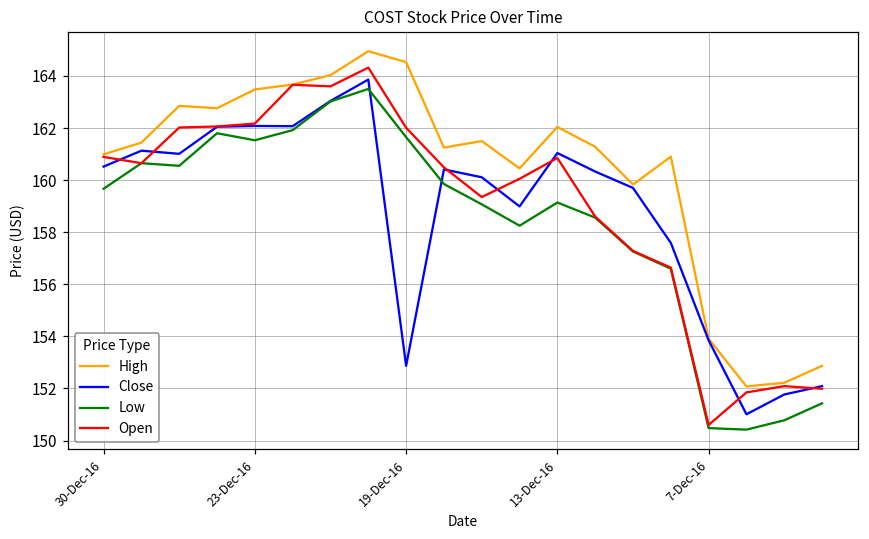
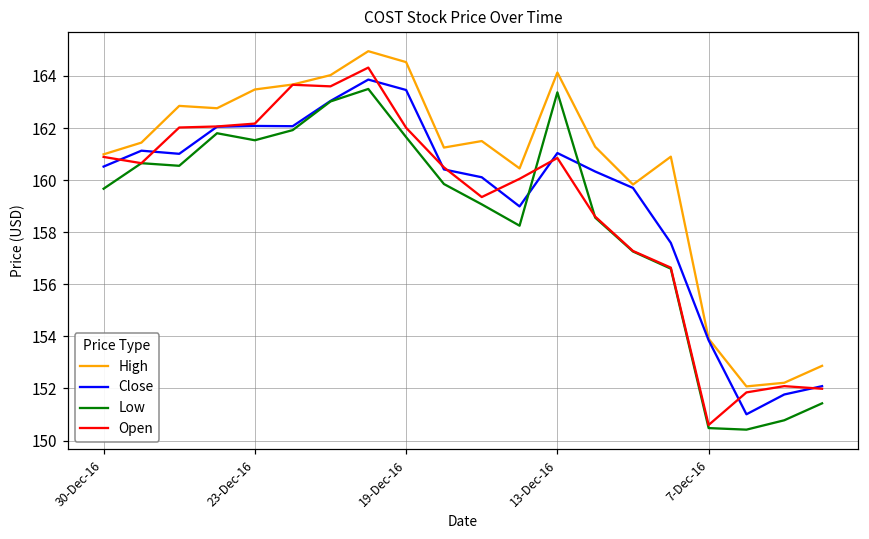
  {
    "High": {
      "23-Dec-16": 163.5,
      "19-Dec-16": 164.5,
-     "13-Dec-16": 162.0
+     "13-Dec-16": 164.1
    },
    "Close": {
      "30-Dec-16": 160.5,
-     "19-Dec-16": 152.9,
+     "19-Dec-16": 163.5,
      "13-Dec-16": 161.0
    },
    "Low": {
      "30-Dec-16": 159.7,
      "23-Dec-16": 161.5,
      "19-Dec-16": 161.7,
-     "13-Dec-16": 159.1,
+     "13-Dec-16": 163.4,
      "7-Dec-16": 150.5
    },
    "Open": {
      "19-Dec-16": 162.0,
      "13-Dec-16": 160.9,
      "7-Dec-16": 150.6
    }
  }
